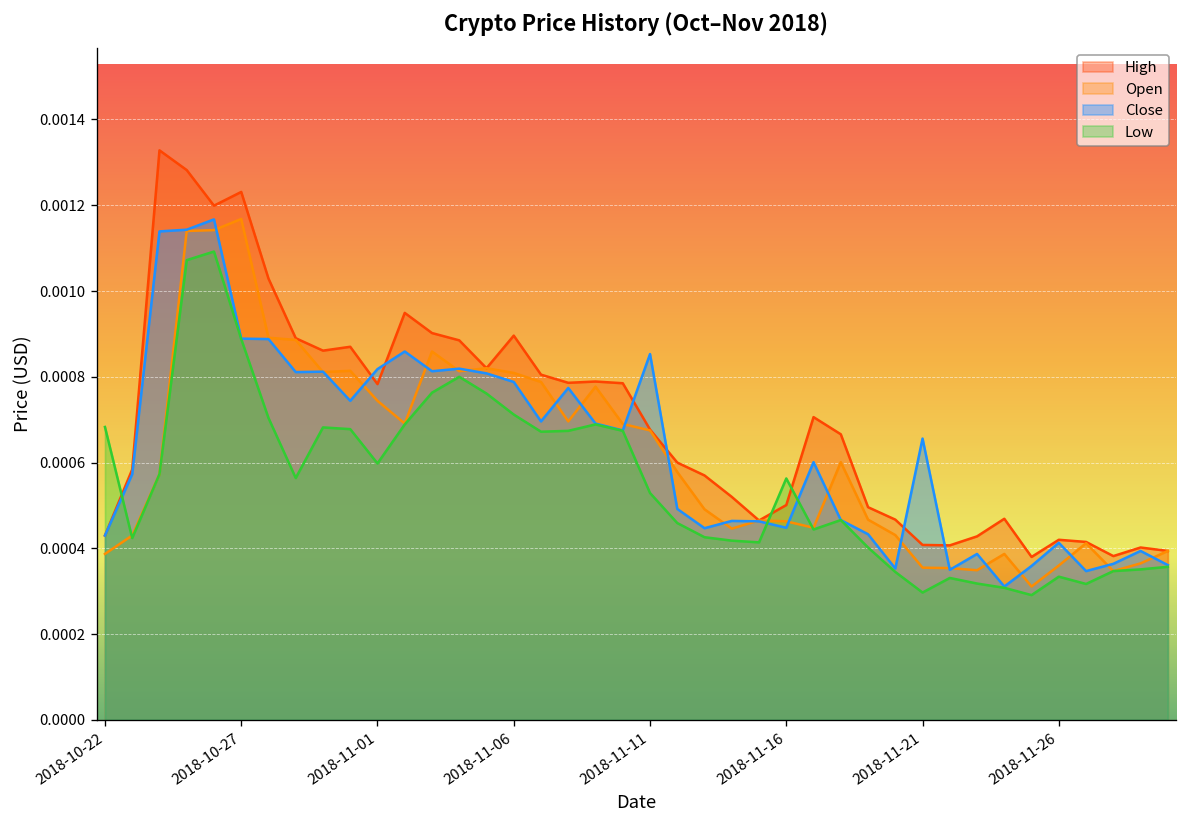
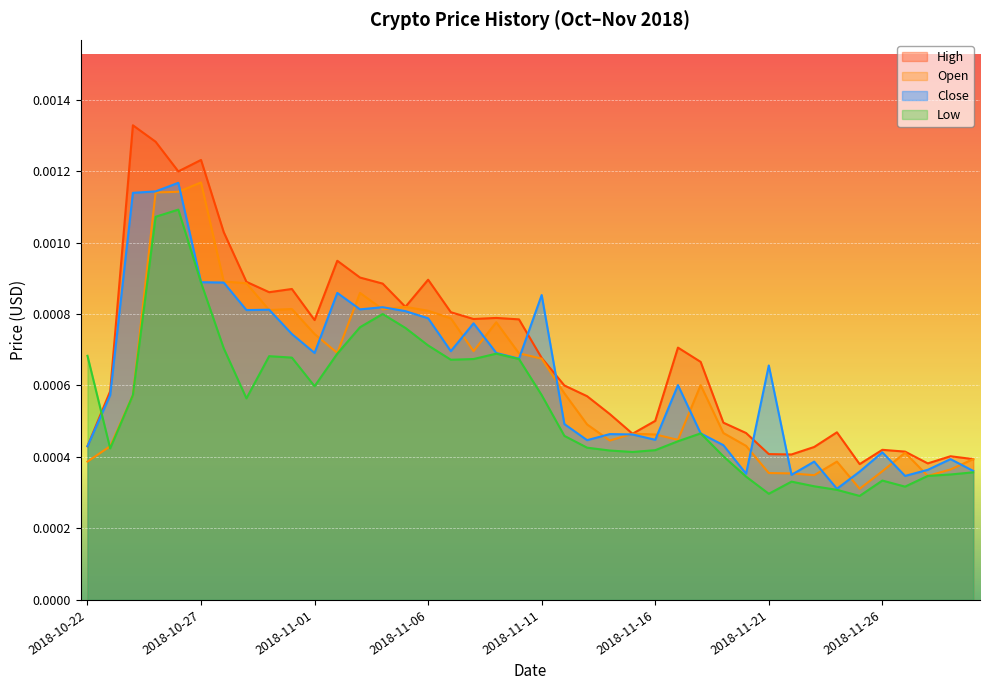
  {
    "Close": {
-     "2018-11-01": 0.00082,
+     "2018-11-01": 0.00069,
      "2018-11-06": 0.00079,
      "2018-11-11": 0.00085,
      "2018-11-16": 0.00045,
      "2018-11-21": 0.00066
    },
    "Low": {
      "2018-10-22": 0.00068,
      "2018-11-01": 0.00060,
      "2018-11-06": 0.00071,
-     "2018-11-11": 0.00053,
-     "2018-11-16": 0.00056,
+     "2018-11-11": 0.00057,
+     "2018-11-16": 0.00042,
      "2018-11-21": 0.00030,
      "2018-11-26": 0.00033
    }
  }
